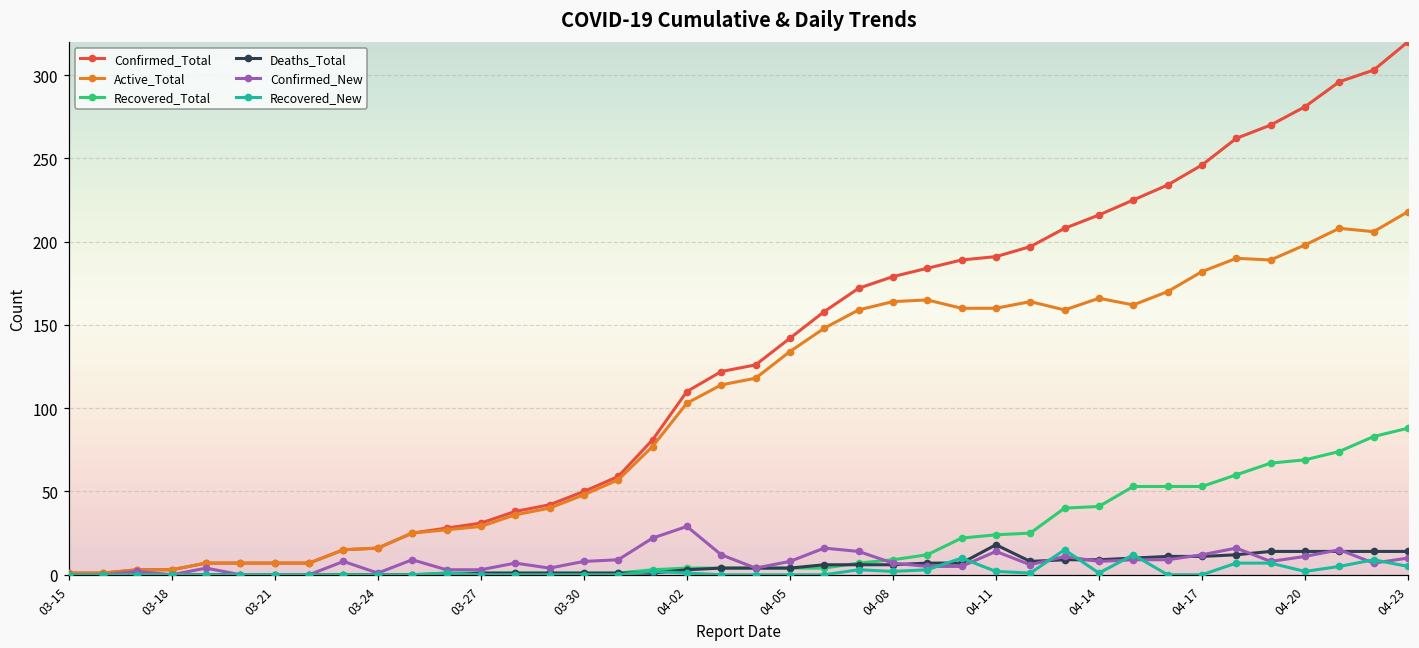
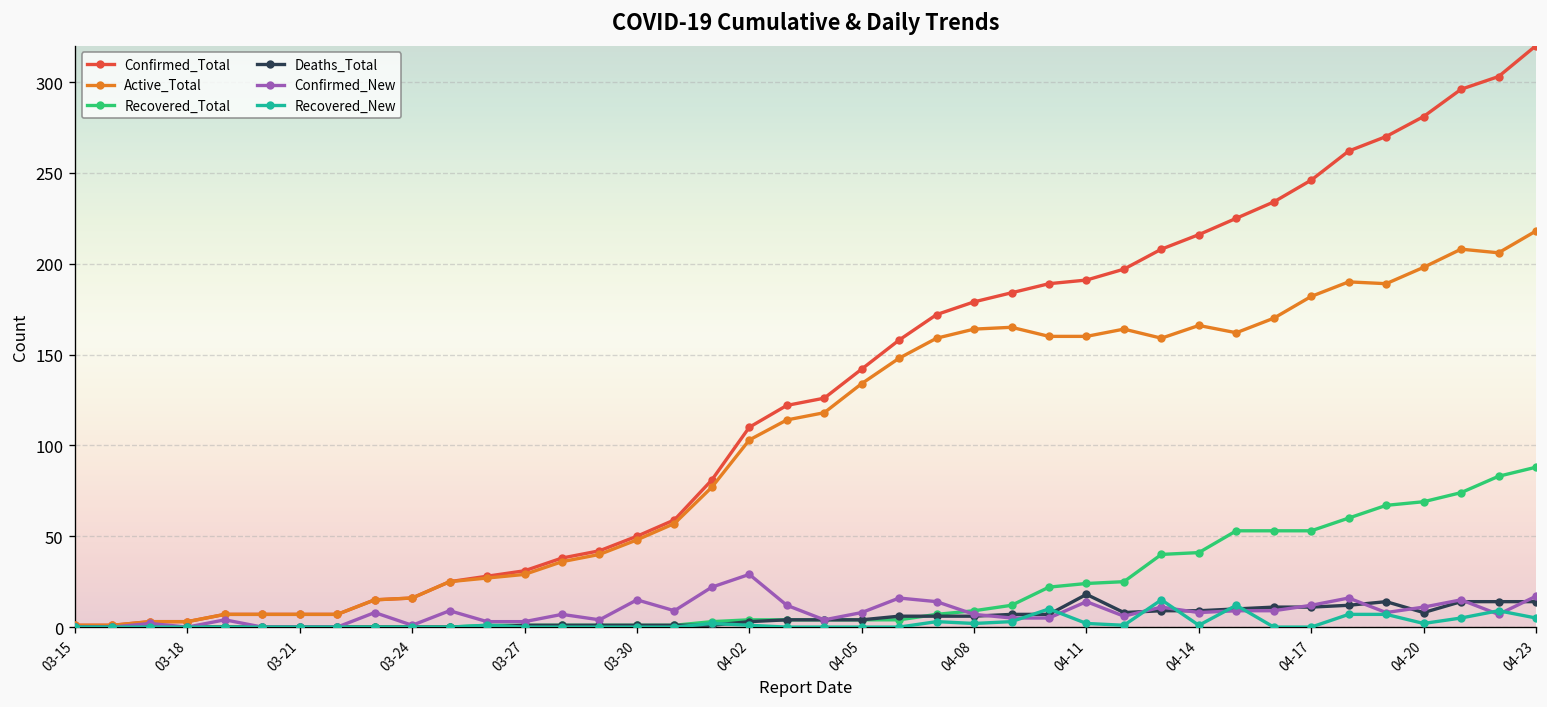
  {
    "Deaths_Total": {
      "04-11": 18,
-     "04-20": 14,
+     "04-20": 8,
      "04-23": 14
    },
    "Confirmed_New": {
      "03-27": 3,
-     "03-30": 8,
+     "03-30": 15,
      "04-02": 29,
      "04-05": 8,
      "04-11": 14,
      "04-20": 11,
-     "04-23": 10
+     "04-23": 17
    }
  }
